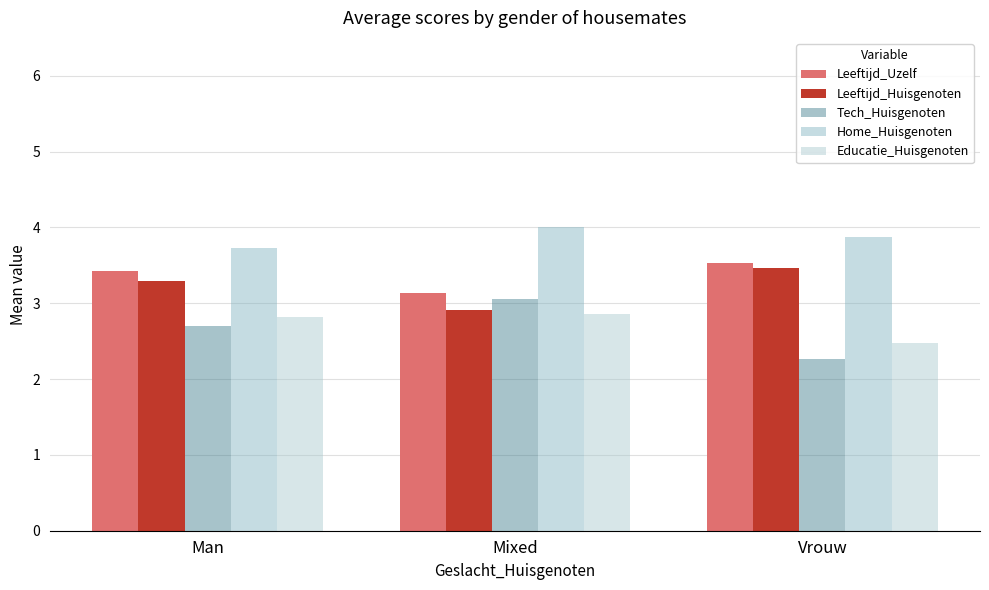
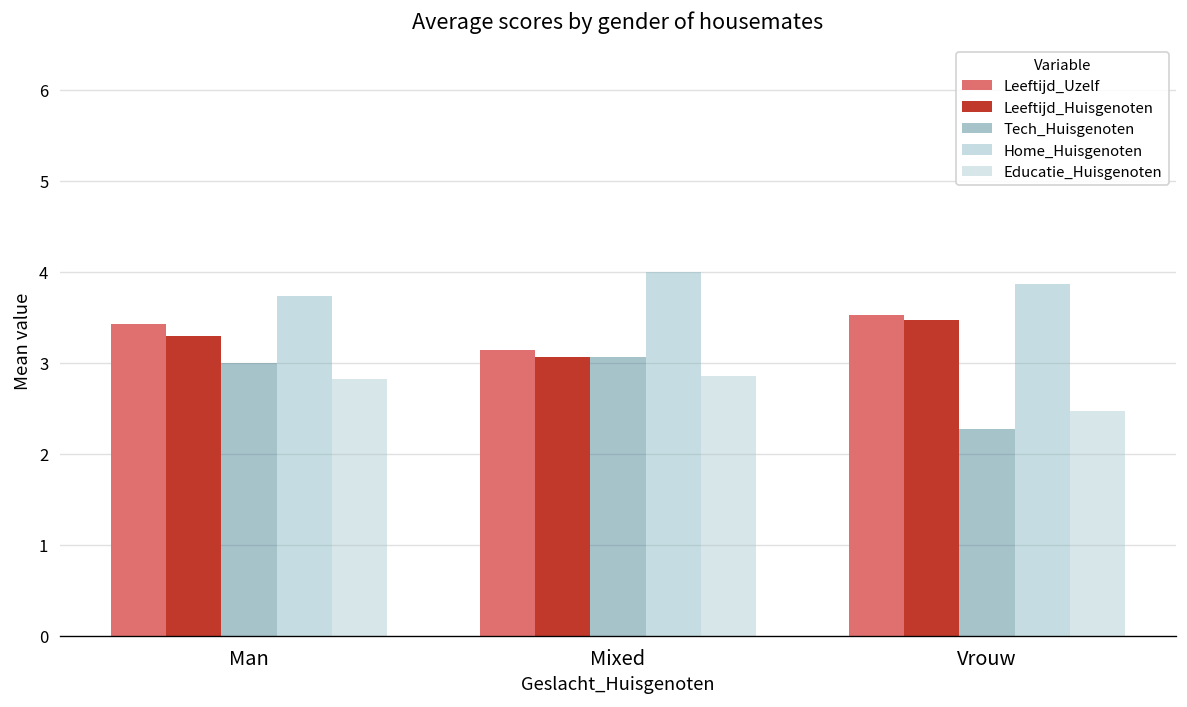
  {
    "Leeftijd_Uzelf": {
      "Man": 3.4,
      "Mixed": 3.1,
      "Vrouw": 3.5
    },
    "Leeftijd_Huisgenoten": {
      "Man": 3.3,
-     "Mixed": 2.9,
+     "Mixed": 3.1,
      "Vrouw": 3.5
    },
    "Tech_Huisgenoten": {
-     "Man": 2.7,
+     "Man": 3.0,
      "Mixed": 3.1,
      "Vrouw": 2.3
    }
  }
